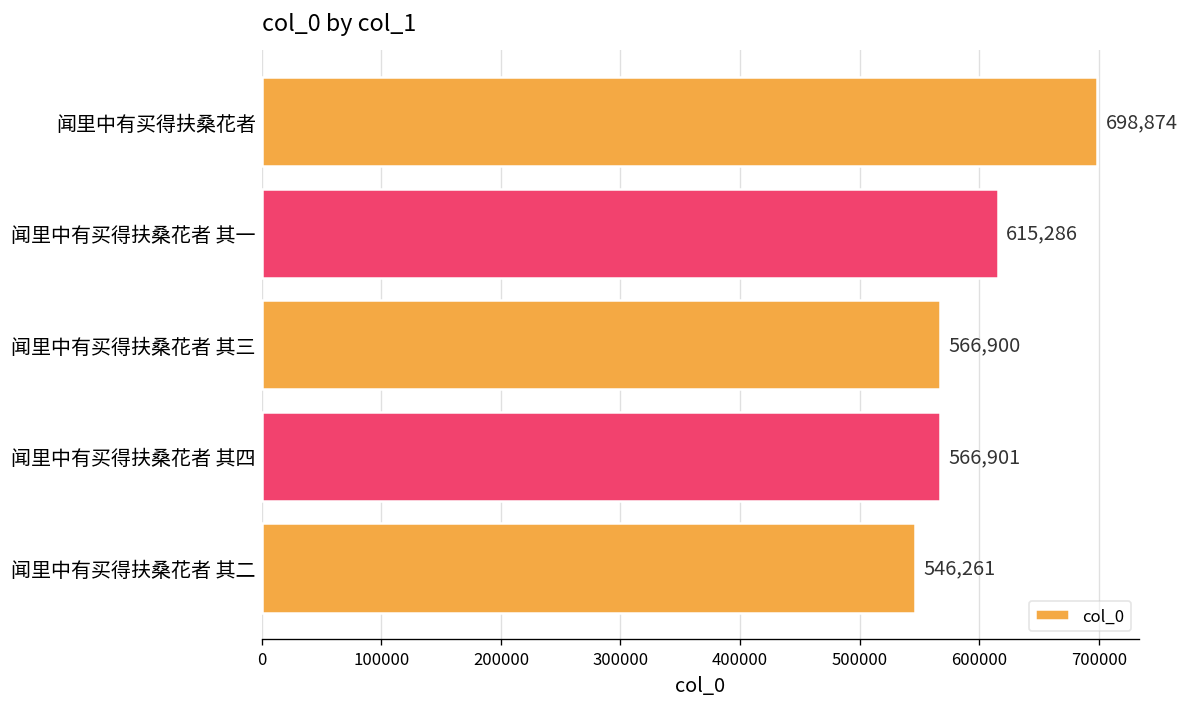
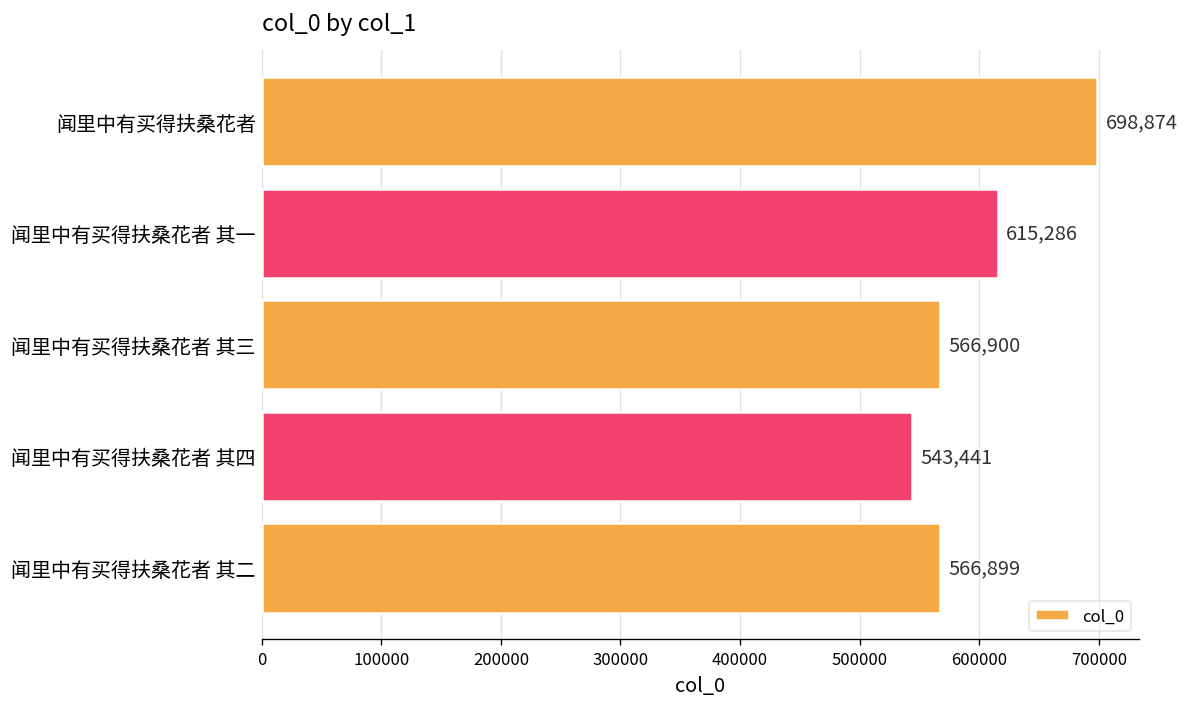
  {
    "闻里中有买得扶桑花者": "698,874",
    "闻里中有买得扶桑花者 其一": "615,286",
    "闻里中有买得扶桑花者 其三": "566,900",
-   "闻里中有买得扶桑花者 其四": "566,901",
-   "闻里中有买得扶桑花者 其二": "546,261"
+   "闻里中有买得扶桑花者 其四": "543,441",
+   "闻里中有买得扶桑花者 其二": "566,899"
  }
